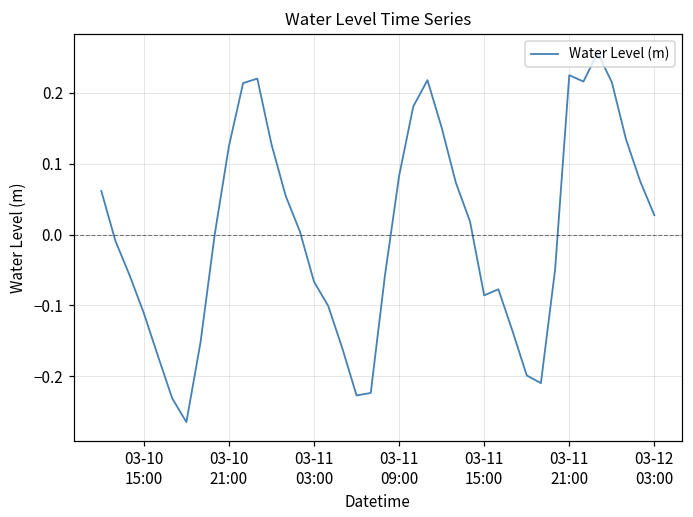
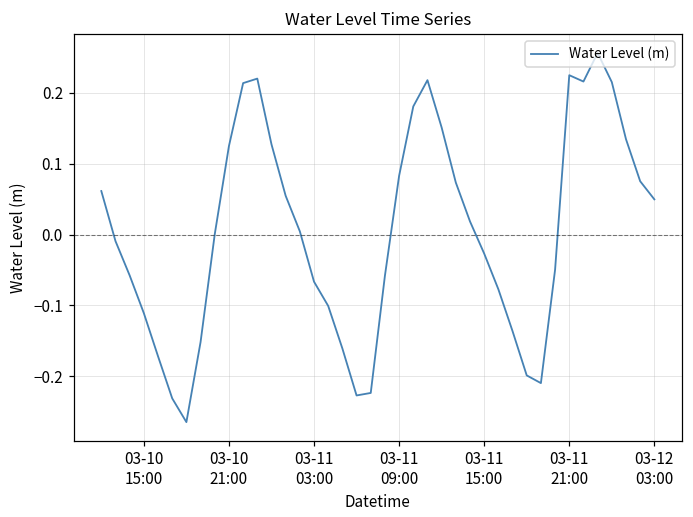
  {
    "03-10 15:00": -0.11,
    "03-10 21:00": 0.12,
    "03-11 03:00": -0.07,
    "03-11 09:00": 0.08,
-   "03-11 15:00": -0.09,
+   "03-11 15:00": -0.03,
    "03-11 21:00": 0.22,
-   "03-12 03:00": 0.03
+   "03-12 03:00": 0.05
  }
